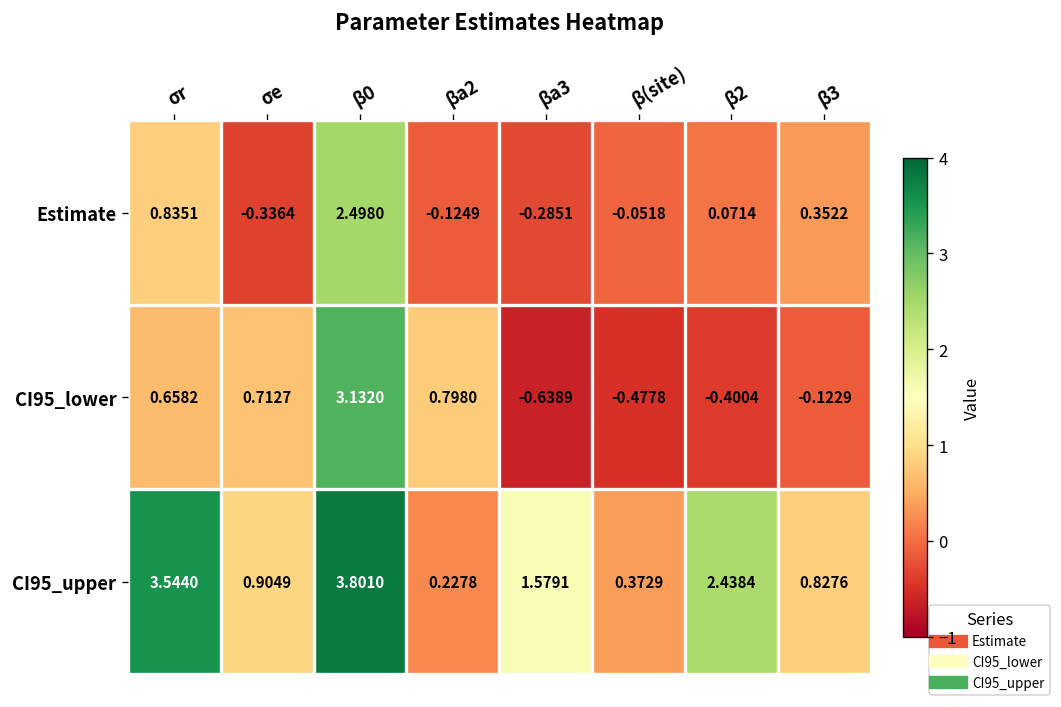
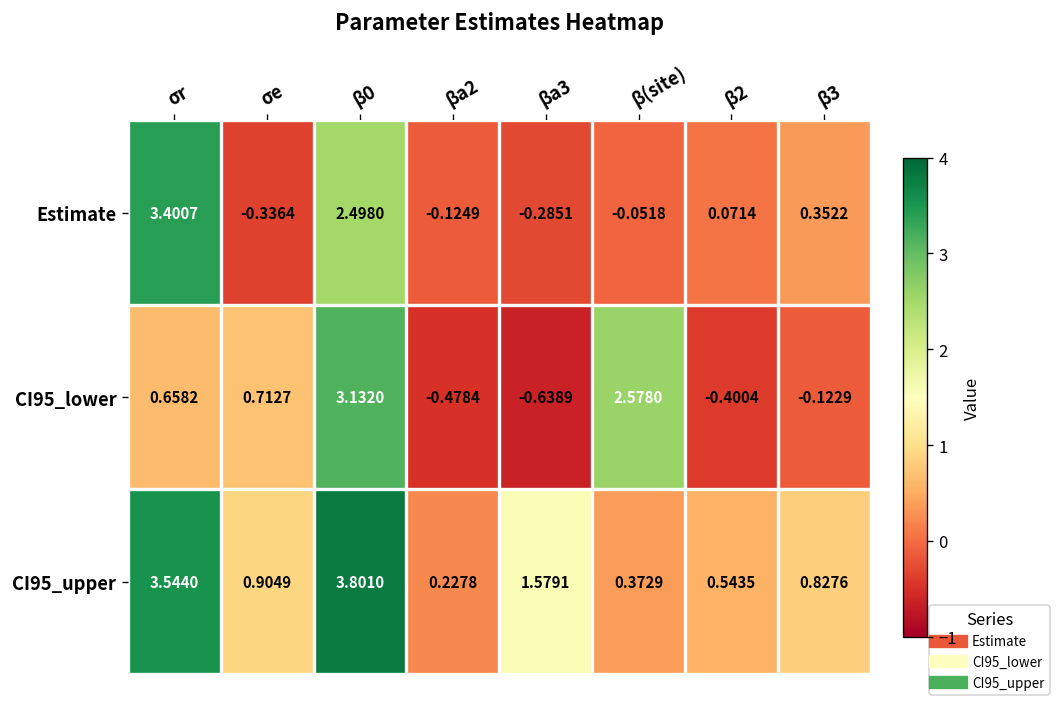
  {
    "Estimate": {
-     "σr": 0.8351,
+     "σr": 3.4007,
      "σe": -0.3364,
      "β0": 2.4980,
      "βa2": -0.1249,
      "βa3": -0.2851,
      "β(site)": -0.0518,
      "β2": 0.0714,
      "β3": 0.3522
    },
    "CI95_lower": {
      "σr": 0.6582,
      "σe": 0.7127,
      "β0": 3.1320,
-     "βa2": 0.7980,
+     "βa2": -0.4784,
      "βa3": -0.6389,
-     "β(site)": -0.4778,
+     "β(site)": 2.5780,
      "β2": -0.4004,
      "β3": -0.1229
    },
    "CI95_upper": {
      "σr": 3.5440,
      "σe": 0.9049,
      "β0": 3.8010,
      "βa2": 0.2278,
      "βa3": 1.5791,
      "β(site)": 0.3729,
-     "β2": 2.4384,
+     "β2": 0.5435,
      "β3": 0.8276
    }
  }
